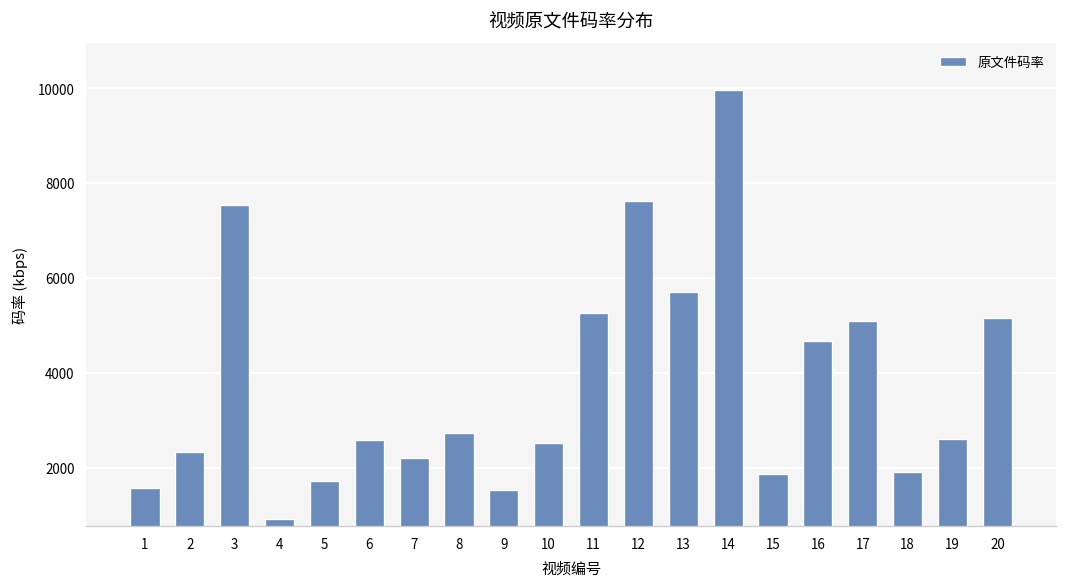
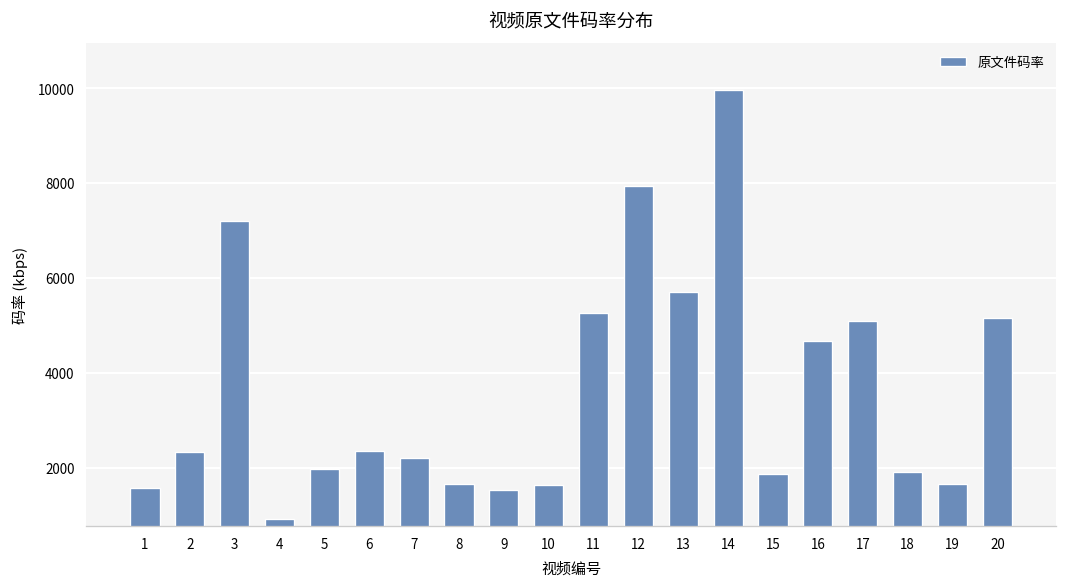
  {
    "1": 1600,
    "2": 2300,
-   "3": 7500,
+   "3": 7200,
    "4": 900,
-   "5": 1700,
-   "6": 2600,
+   "5": 2000,
+   "6": 2300,
    "7": 2200,
-   "8": 2700,
+   "8": 1600,
    "9": 1500,
-   "10": 2500,
+   "10": 1600,
    "11": 5300,
-   "12": 7600,
+   "12": 7900,
    "13": 5700,
    "14": 10000,
    "15": 1900,
    "16": 4700,
    "17": 5100,
    "18": 1900,
-   "19": 2600,
+   "19": 1700,
    "20": 5200
  }
